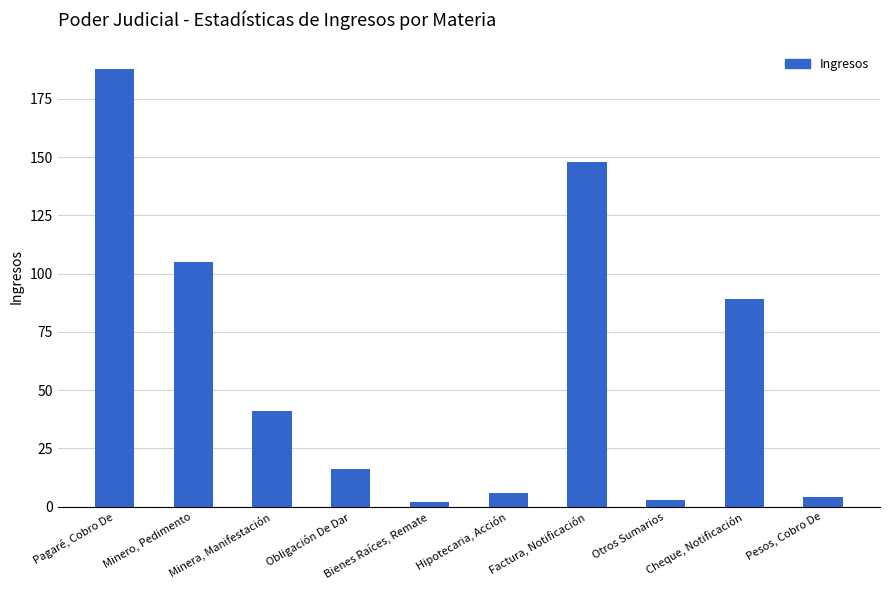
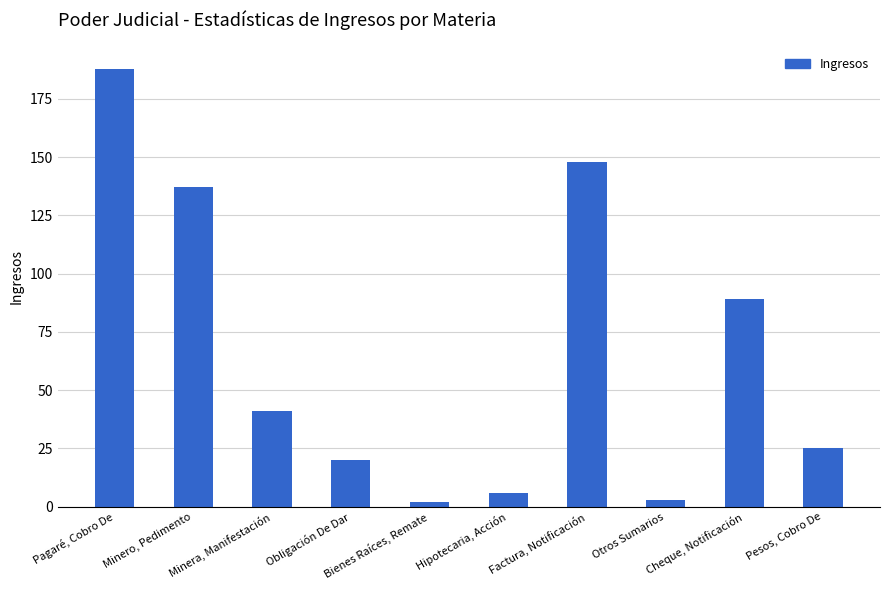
  {
    "Pagaré, Cobro De": 188,
-   "Minero, Pedimento": 105,
+   "Minero, Pedimento": 137,
    "Minera, Manifestación": 41,
-   "Obligación De Dar": 16,
+   "Obligación De Dar": 20,
    "Bienes Raíces, Remate": 2,
    "Hipotecaria, Acción": 6,
    "Factura, Notificación": 148,
    "Otros Sumarios": 3,
    "Cheque, Notificación": 89,
-   "Pesos, Cobro De": 4
+   "Pesos, Cobro De": 25
  }
